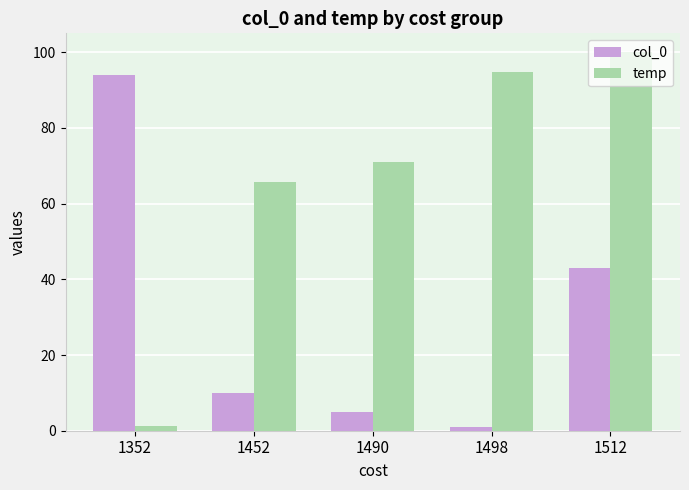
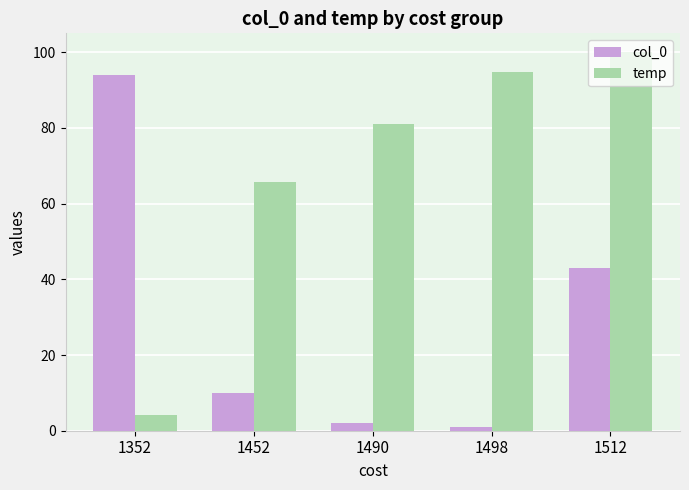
  {
    "col_0": {
      "1352": 94,
      "1452": 10,
-     "1490": 5,
+     "1490": 2,
      "1498": 1,
      "1512": 43
    },
    "temp": {
-     "1352": 1,
+     "1352": 4,
      "1452": 66,
-     "1490": 71,
+     "1490": 81,
      "1498": 95
    }
  }
